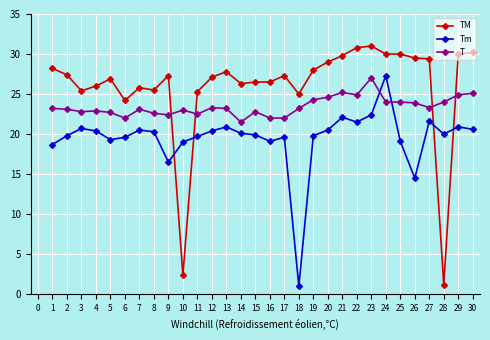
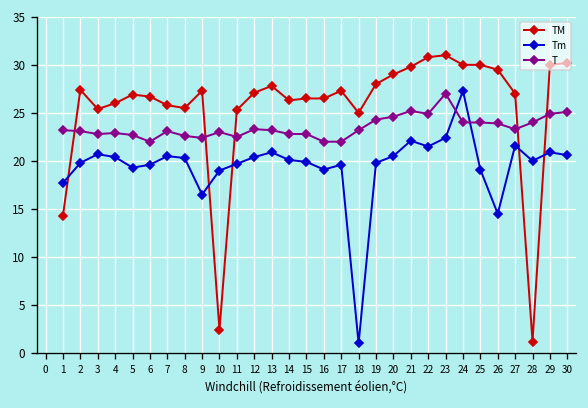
  {
    "TM": {
-     "1": 28,
+     "1": 14,
      "2": 27,
      "3": 25,
      "4": 26,
      "5": 27,
-     "6": 24,
+     "6": 27,
      "7": 26,
      "8": 26,
      "9": 27,
      "10": 2,
      "11": 25,
      "12": 27,
      "13": 28,
      "14": 26,
      "15": 27,
      "16": 27,
      "17": 27,
      "18": 25,
      "19": 28,
      "20": 29,
      "21": 30,
      "22": 31,
      "23": 31,
      "24": 30,
      "25": 30,
      "26": 30,
-     "27": 29,
+     "27": 27,
      "28": 1
    },
    "Tm": {
-     "1": 19,
+     "1": 18,
      "2": 20,
      "3": 21,
      "4": 20,
      "5": 19,
      "6": 20,
      "7": 21,
      "8": 20,
      "9": 17,
      "10": 19,
      "11": 20,
      "12": 20,
      "13": 21,
      "14": 20,
      "15": 20,
      "16": 19,
      "17": 20,
      "18": 1,
      "19": 20,
      "20": 21,
      "21": 22,
      "22": 22,
      "23": 22,
      "24": 27,
      "25": 19,
      "26": 15,
      "27": 22,
      "28": 20,
      "29": 21,
      "30": 21
    },
    "T": {
      "1": 23,
      "2": 23,
      "3": 23,
      "4": 23,
      "5": 23,
      "6": 22,
      "7": 23,
      "8": 23,
      "9": 22,
      "10": 23,
      "11": 23,
      "12": 23,
      "13": 23,
-     "14": 22,
+     "14": 23,
      "15": 23,
      "16": 22,
      "17": 22,
      "18": 23,
      "19": 24,
      "20": 25,
      "21": 25,
      "22": 25,
      "23": 27,
      "24": 24,
      "25": 24,
      "26": 24,
      "27": 23,
      "28": 24,
      "29": 25,
      "30": 25
    }
  }
